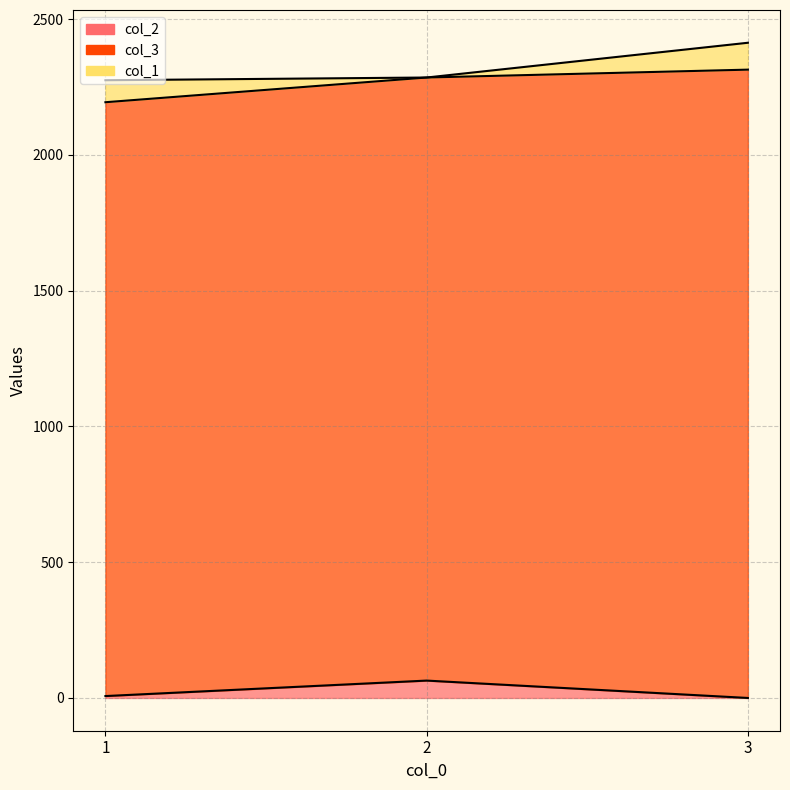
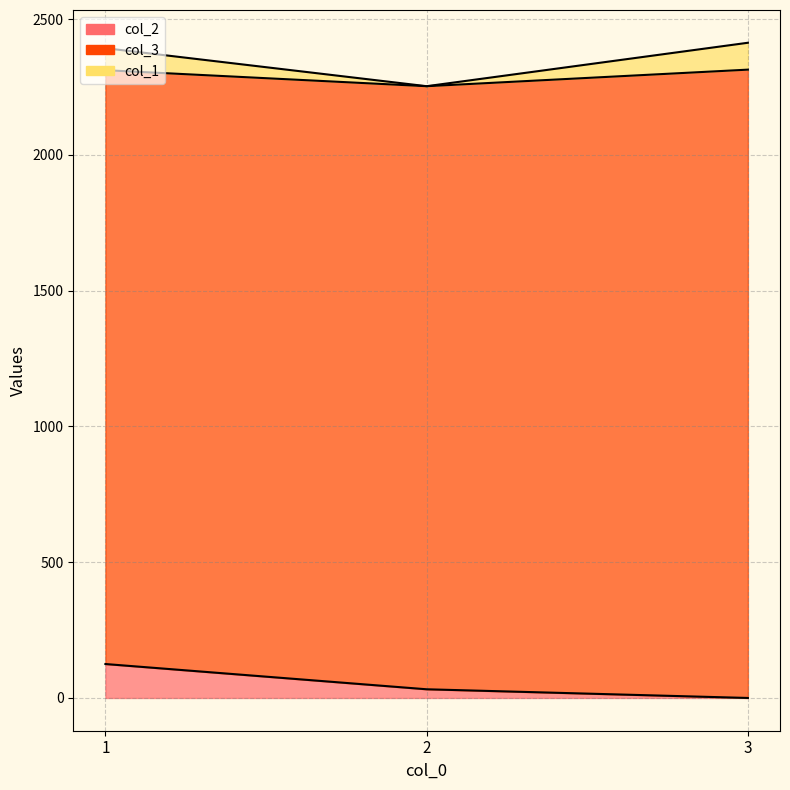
  {
    "col_2": {
-     "1": 10,
-     "2": 60,
+     "1": 130,
+     "2": 30,
      "3": 0
    },
    "col_3": {
      "3": 2310
    },
    "col_1": {
      "3": 100
    }
  }
